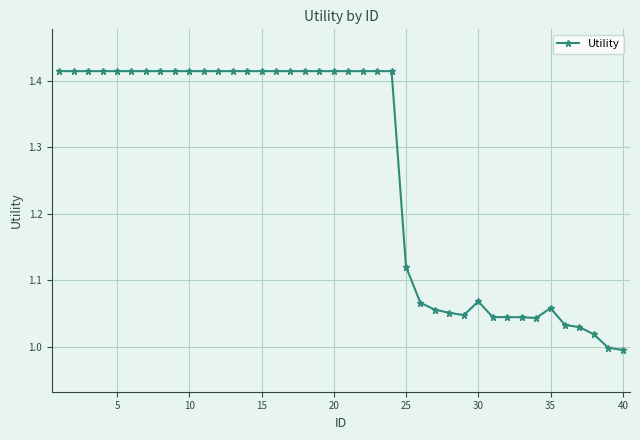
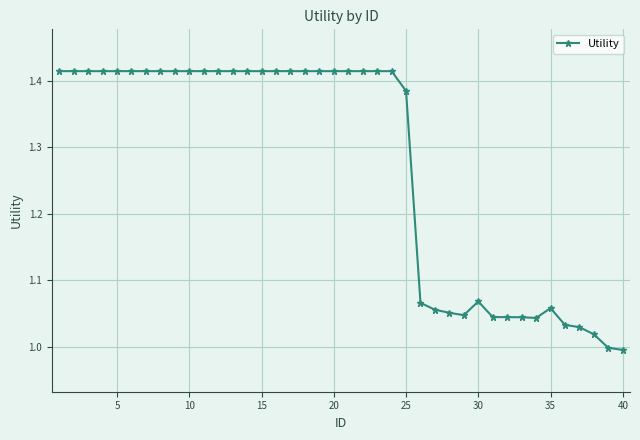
  {
    "5": 1.41,
    "10": 1.41,
    "15": 1.41,
    "20": 1.41,
-   "25": 1.12,
+   "25": 1.38,
    "30": 1.07,
    "35": 1.06,
    "40": 1.00
  }
